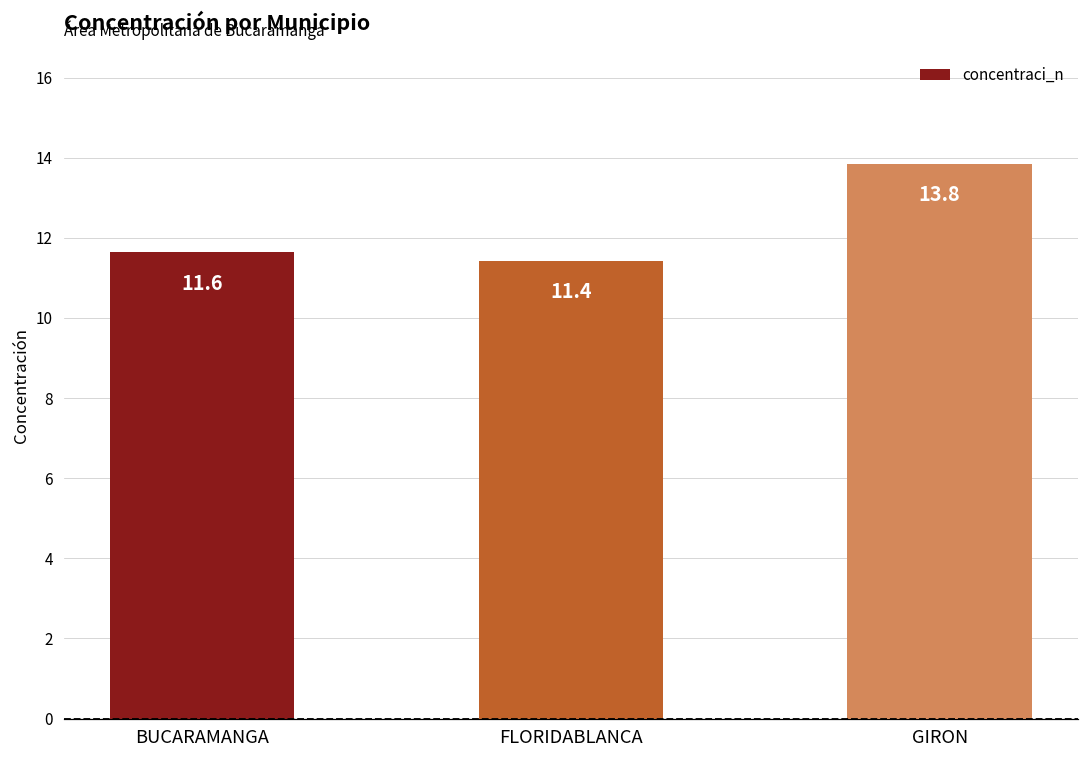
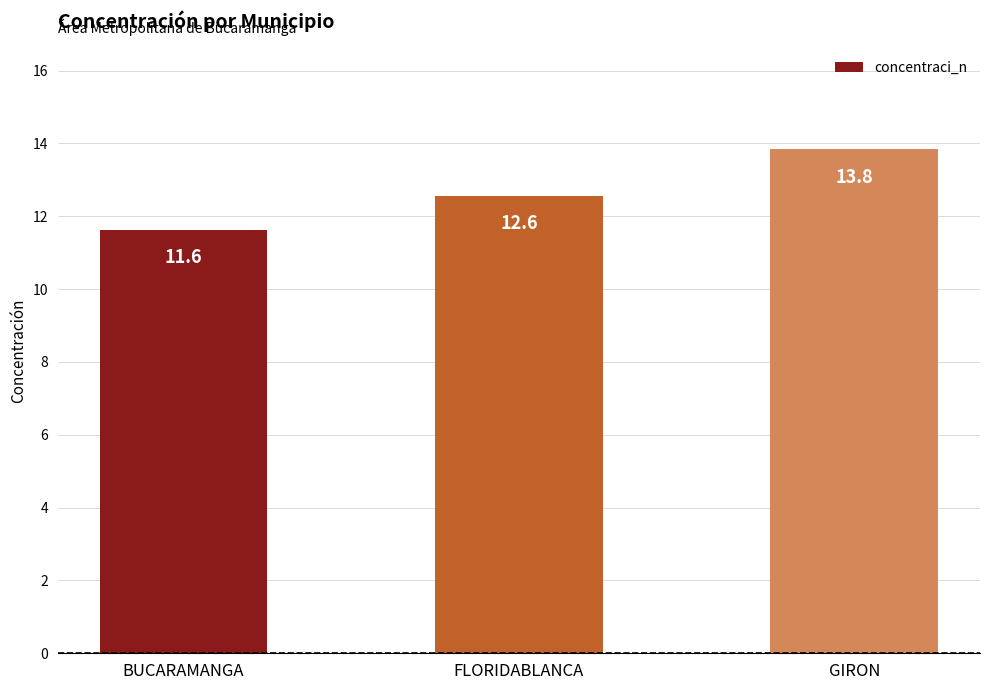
  {
    "BUCARAMANGA": 11.6,
-   "FLORIDABLANCA": 11.4,
+   "FLORIDABLANCA": 12.6,
    "GIRON": 13.8
  }
